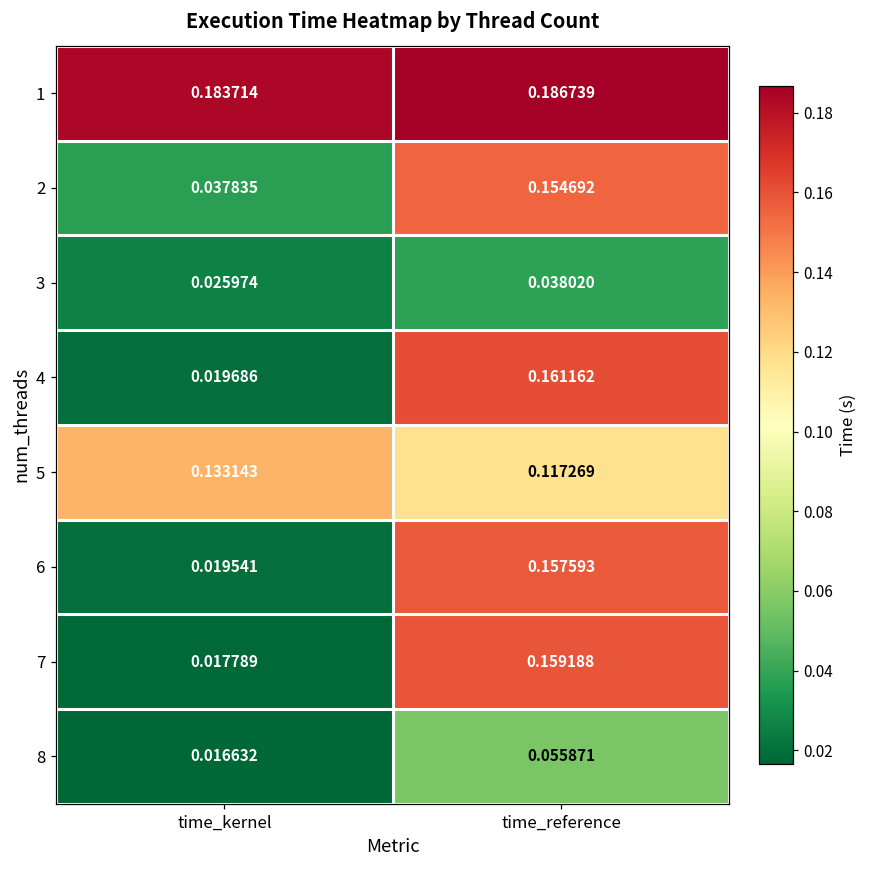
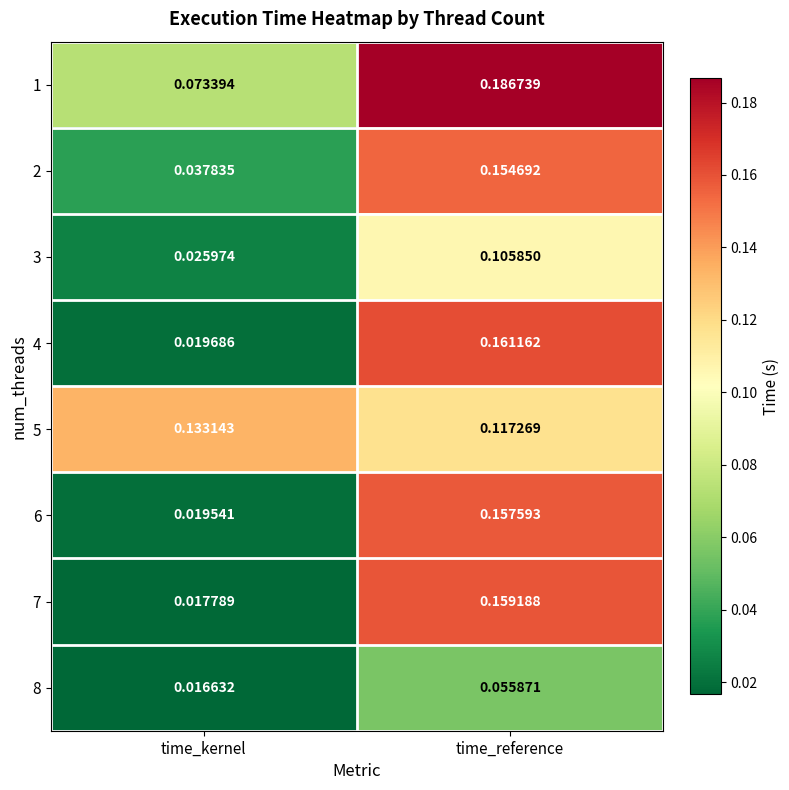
  {
    "1": {
-     "time_kernel": 0.183714,
+     "time_kernel": 0.073394,
      "time_reference": 0.186739
    },
    "2": {
      "time_kernel": 0.037835,
      "time_reference": 0.154692
    },
    "3": {
      "time_kernel": 0.025974,
-     "time_reference": 0.038020
+     "time_reference": 0.105850
    },
    "4": {
      "time_kernel": 0.019686,
      "time_reference": 0.161162
    },
    "5": {
      "time_kernel": 0.133143,
      "time_reference": 0.117269
    },
    "6": {
      "time_kernel": 0.019541,
      "time_reference": 0.157593
    },
    "7": {
      "time_kernel": 0.017789,
      "time_reference": 0.159188
    },
    "8": {
      "time_kernel": 0.016632,
      "time_reference": 0.055871
    }
  }
